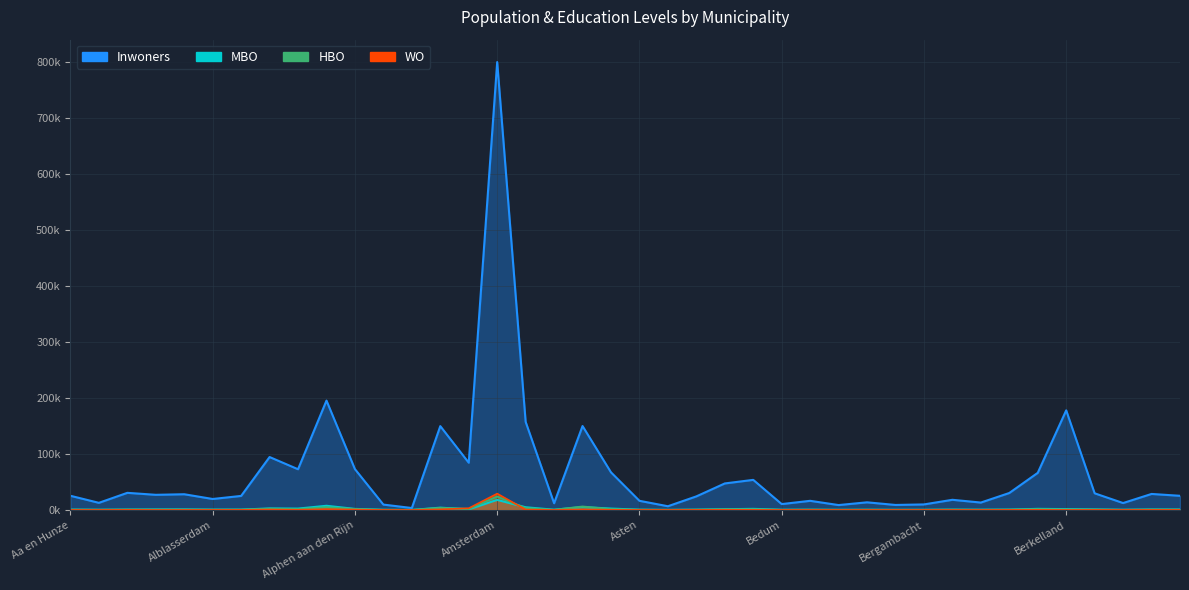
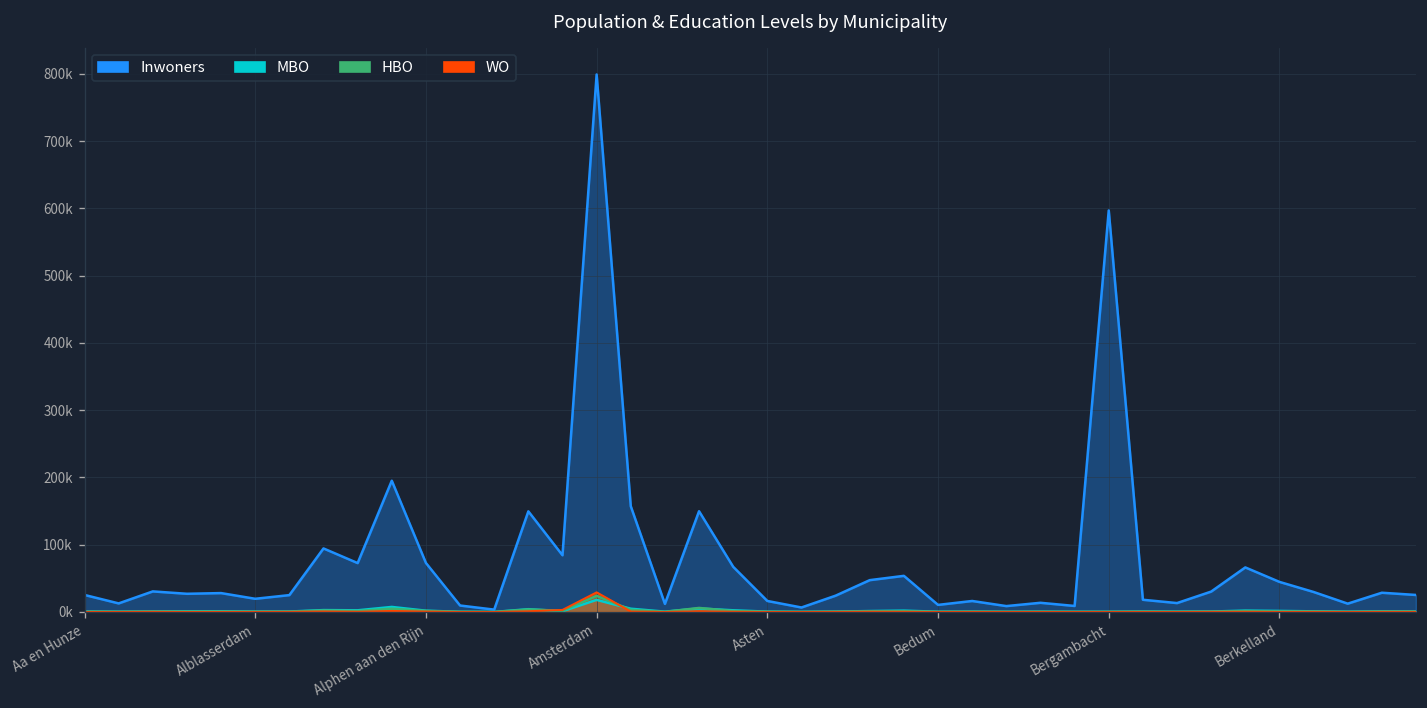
  {
    "Inwoners": {
      "Aa en Hunze": 30000,
      "Alblasserdam": 20000,
      "Alphen aan den Rijn": 70000,
      "Amsterdam": 800000,
      "Asten": 20000,
      "Bedum": 10000,
-     "Bergambacht": 10000,
-     "Berkelland": 180000
+     "Bergambacht": 600000,
+     "Berkelland": 40000
    },
    "MBO": {
      "Amsterdam": 20000
    },
    "HBO": {
      "Amsterdam": 20000
    },
    "WO": {
      "Amsterdam": 30000
    }
  }
